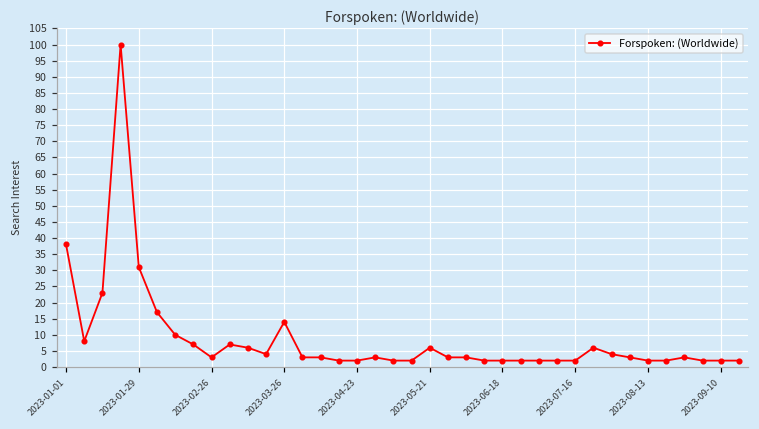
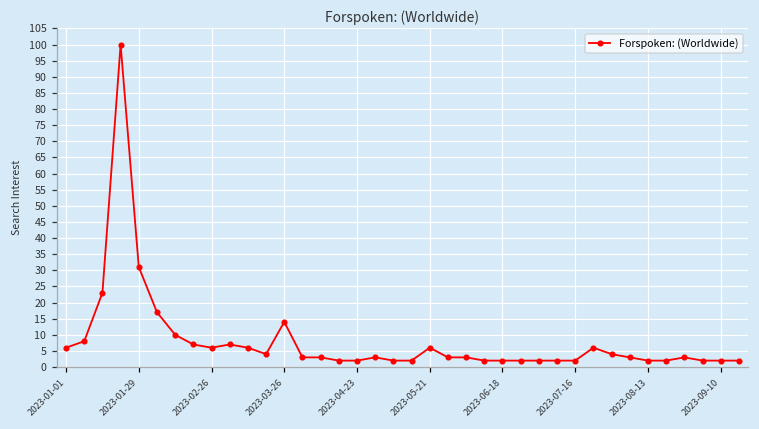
  {
-   "2023-01-01": 38,
+   "2023-01-01": 6,
    "2023-01-29": 31,
-   "2023-02-26": 3,
+   "2023-02-26": 6,
    "2023-03-26": 14,
    "2023-04-23": 2,
    "2023-05-21": 6,
    "2023-06-18": 2,
    "2023-07-16": 2,
    "2023-08-13": 2,
    "2023-09-10": 2
  }
